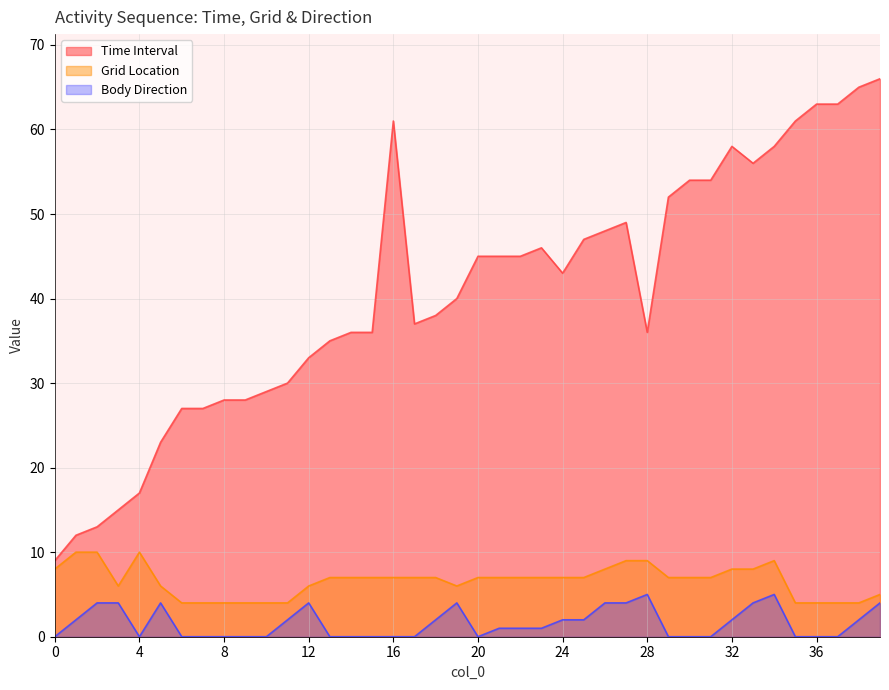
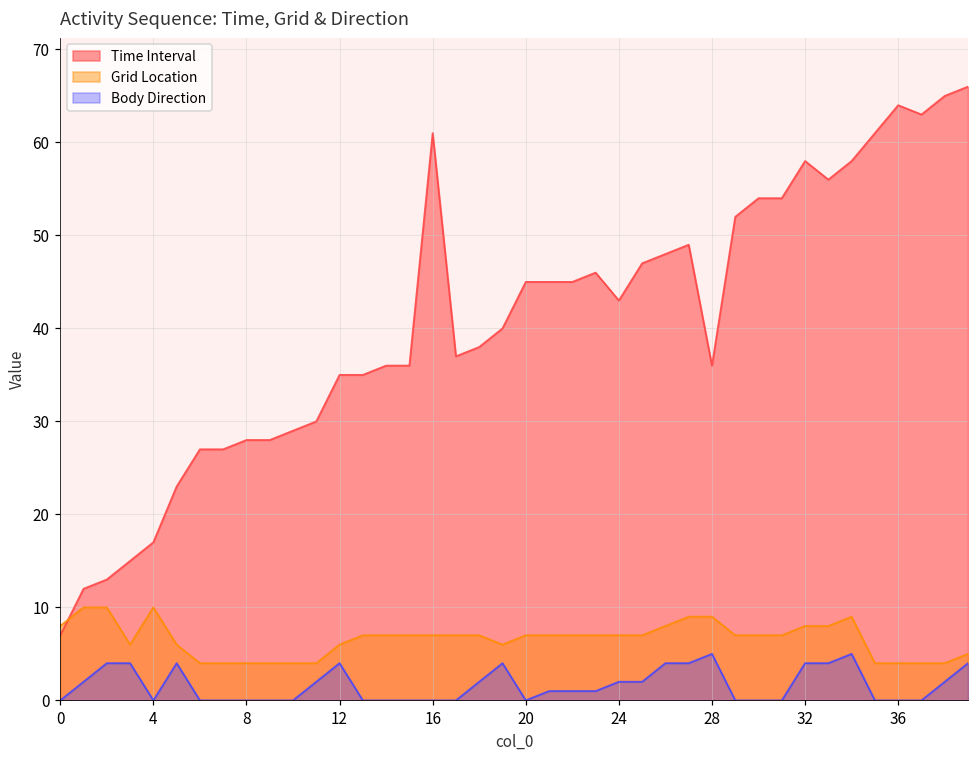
  {
    "Time Interval": {
-     "0": 9,
+     "0": 7,
      "4": 17,
      "8": 28,
-     "12": 33,
+     "12": 35,
      "16": 61,
      "20": 45,
      "24": 43,
      "28": 36,
      "32": 58,
-     "36": 63
+     "36": 64
    },
    "Grid Location": {
      "0": 8,
      "4": 10,
      "8": 4,
      "12": 6,
      "16": 7,
      "20": 7,
      "24": 7,
      "28": 9,
      "32": 8,
      "36": 4
    },
    "Body Direction": {
      "0": 0,
      "4": 0,
      "8": 0,
      "12": 4,
      "16": 0,
      "20": 0,
      "24": 2,
      "28": 5,
-     "32": 2,
+     "32": 4,
      "36": 0
    }
  }
